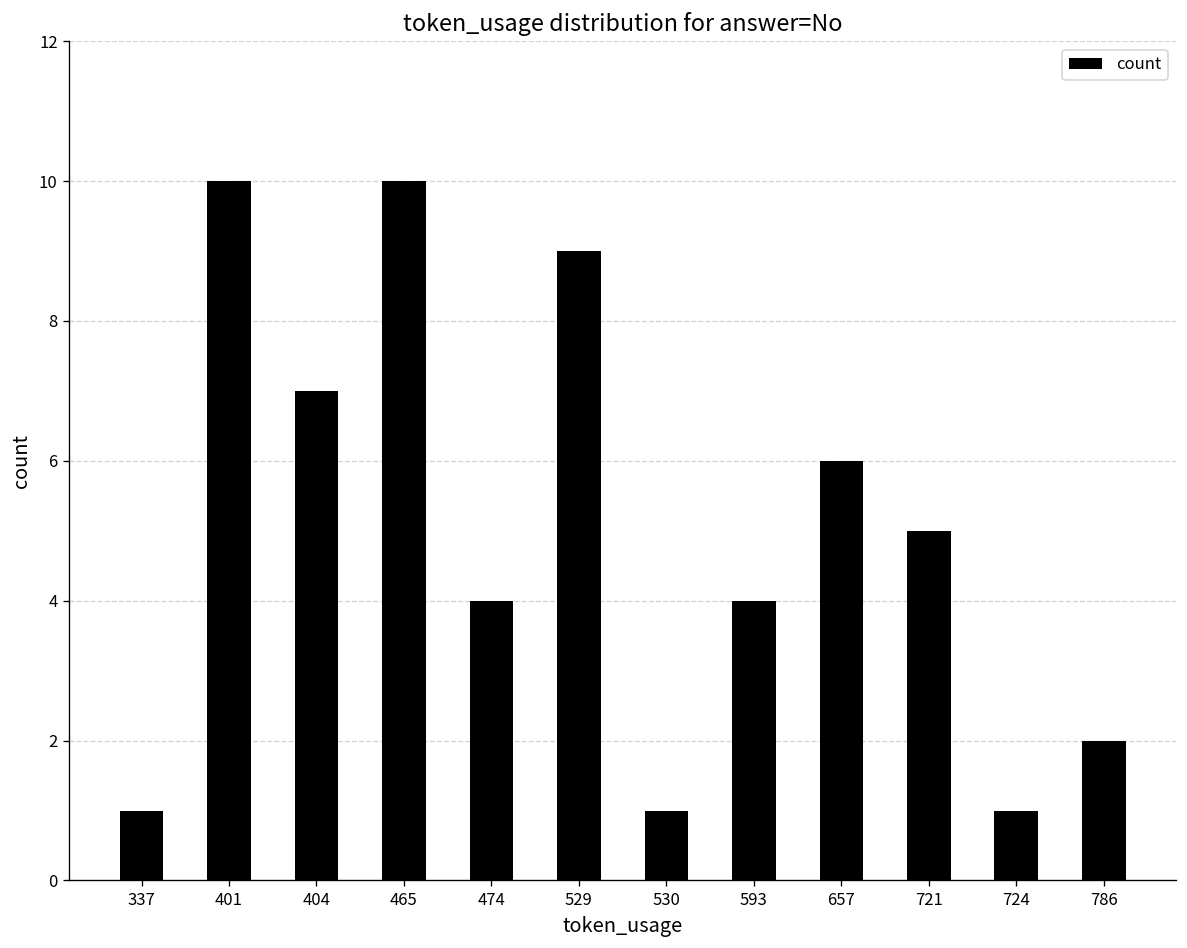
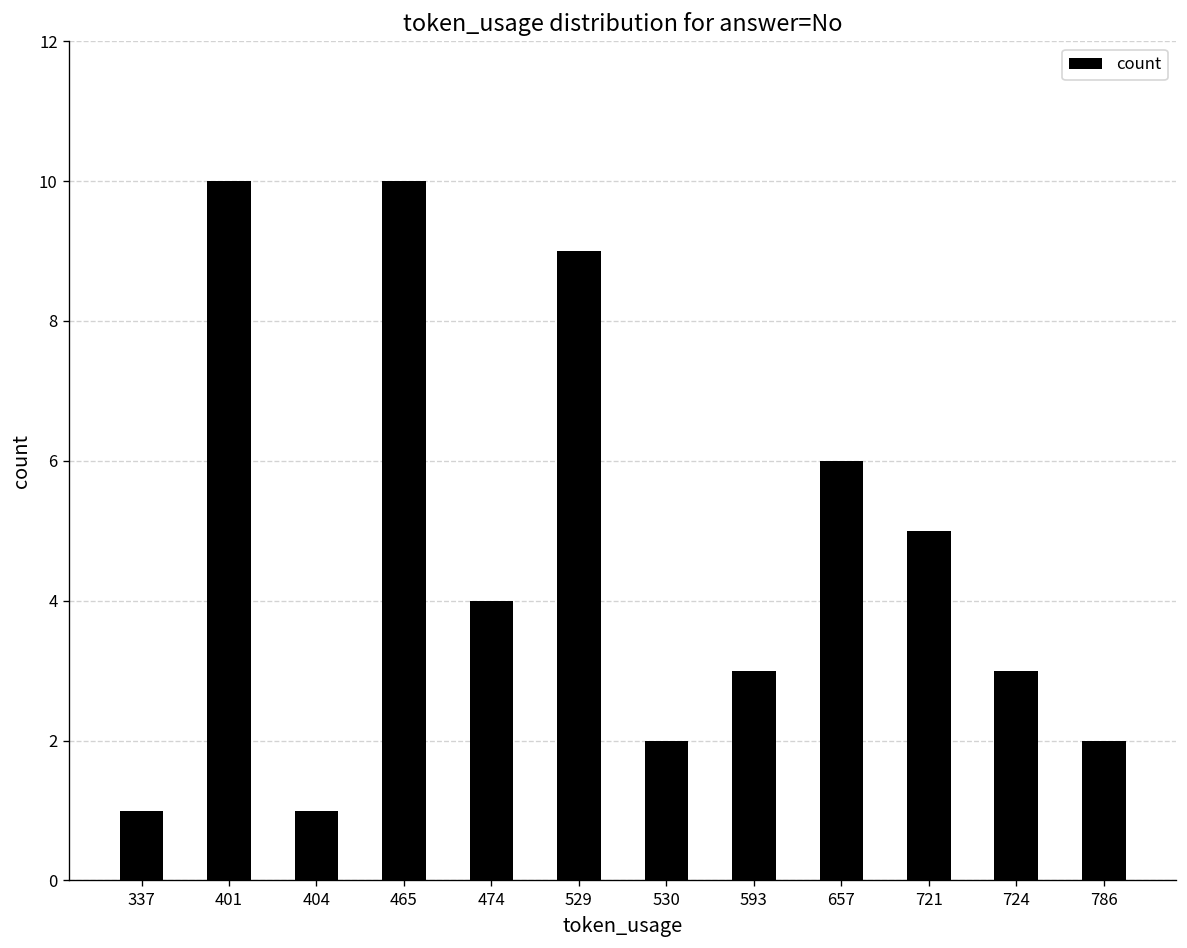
  {
    "337": 1,
    "401": 10,
-   "404": 7,
+   "404": 1,
    "465": 10,
    "474": 4,
    "529": 9,
-   "530": 1,
-   "593": 4,
+   "530": 2,
+   "593": 3,
    "657": 6,
    "721": 5,
-   "724": 1,
+   "724": 3,
    "786": 2
  }
